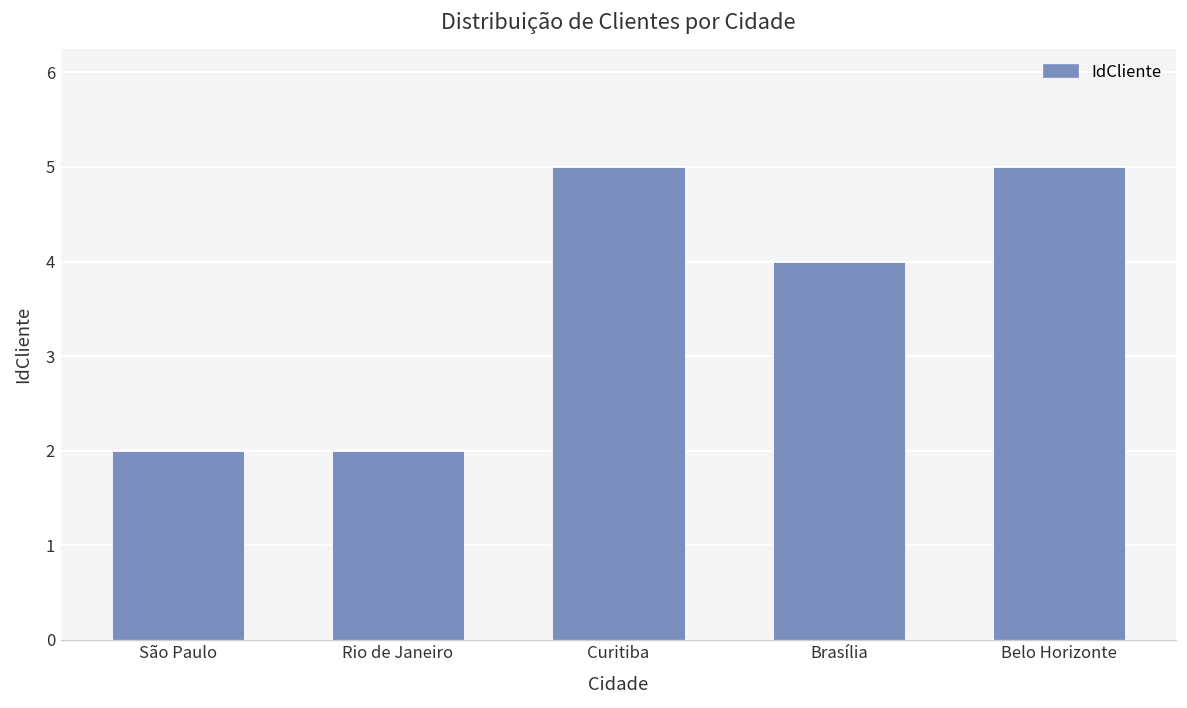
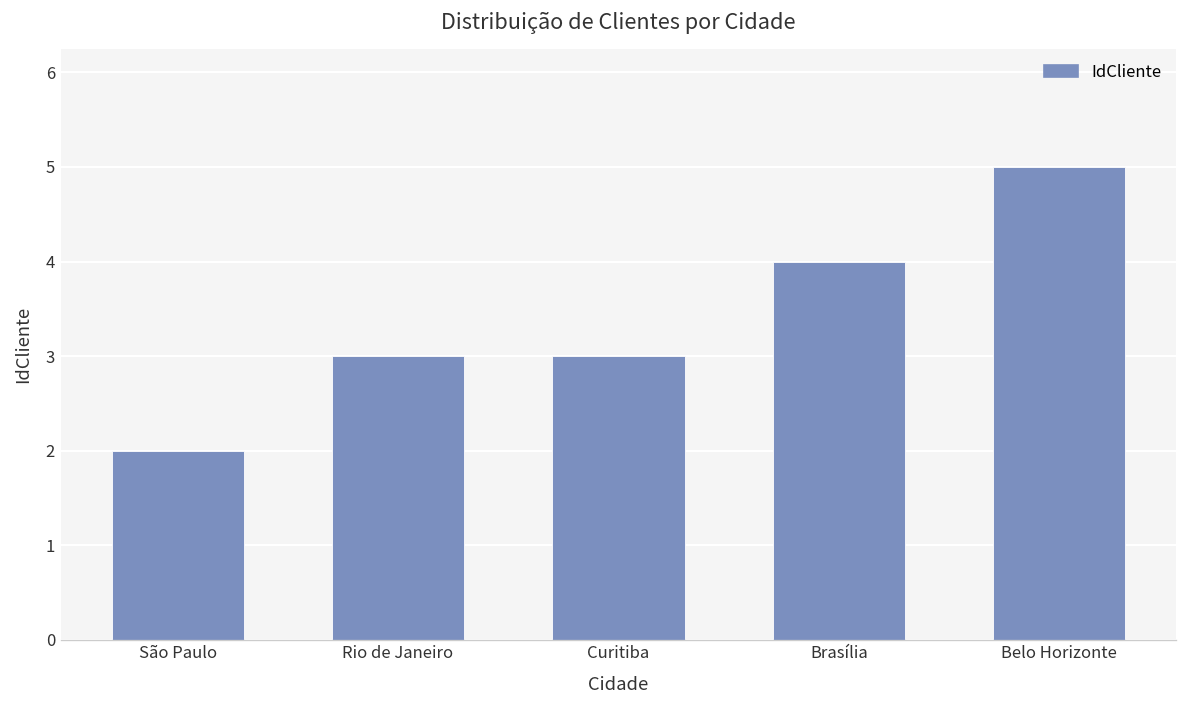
  {
    "São Paulo": 2,
-   "Rio de Janeiro": 2,
-   "Curitiba": 5,
+   "Rio de Janeiro": 3,
+   "Curitiba": 3,
    "Brasília": 4,
    "Belo Horizonte": 5
  }
